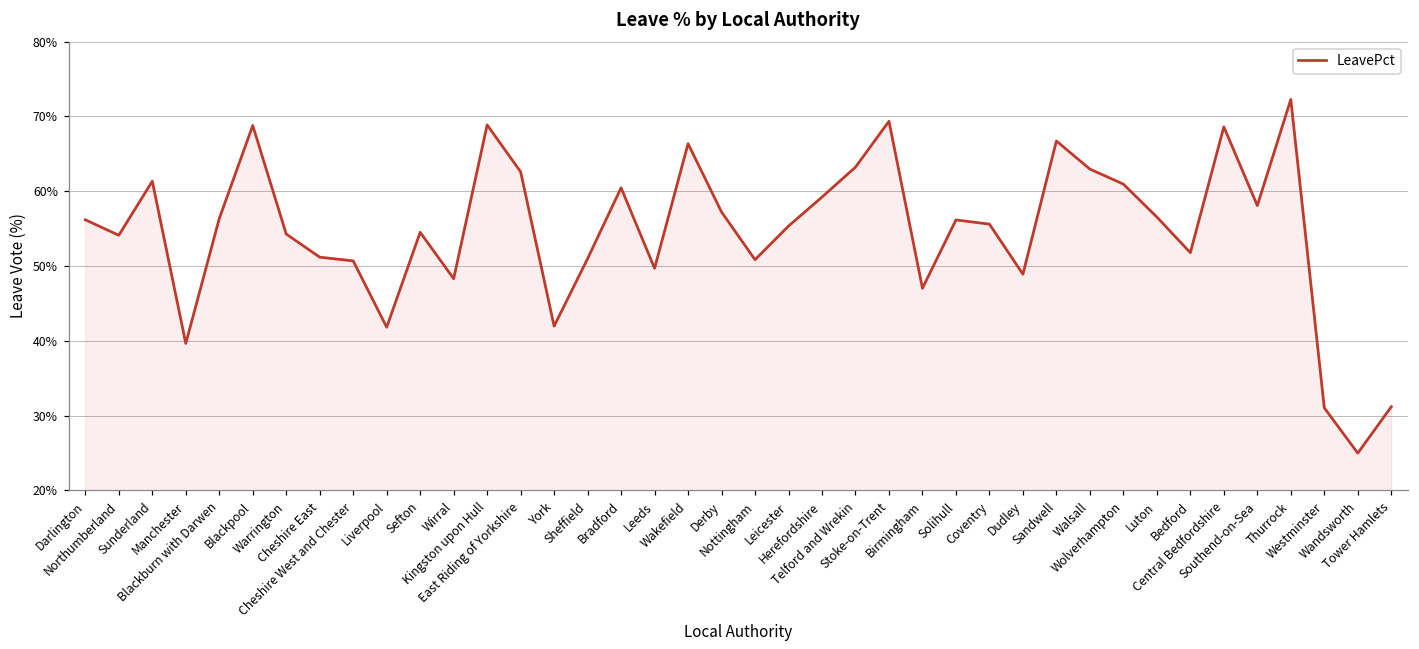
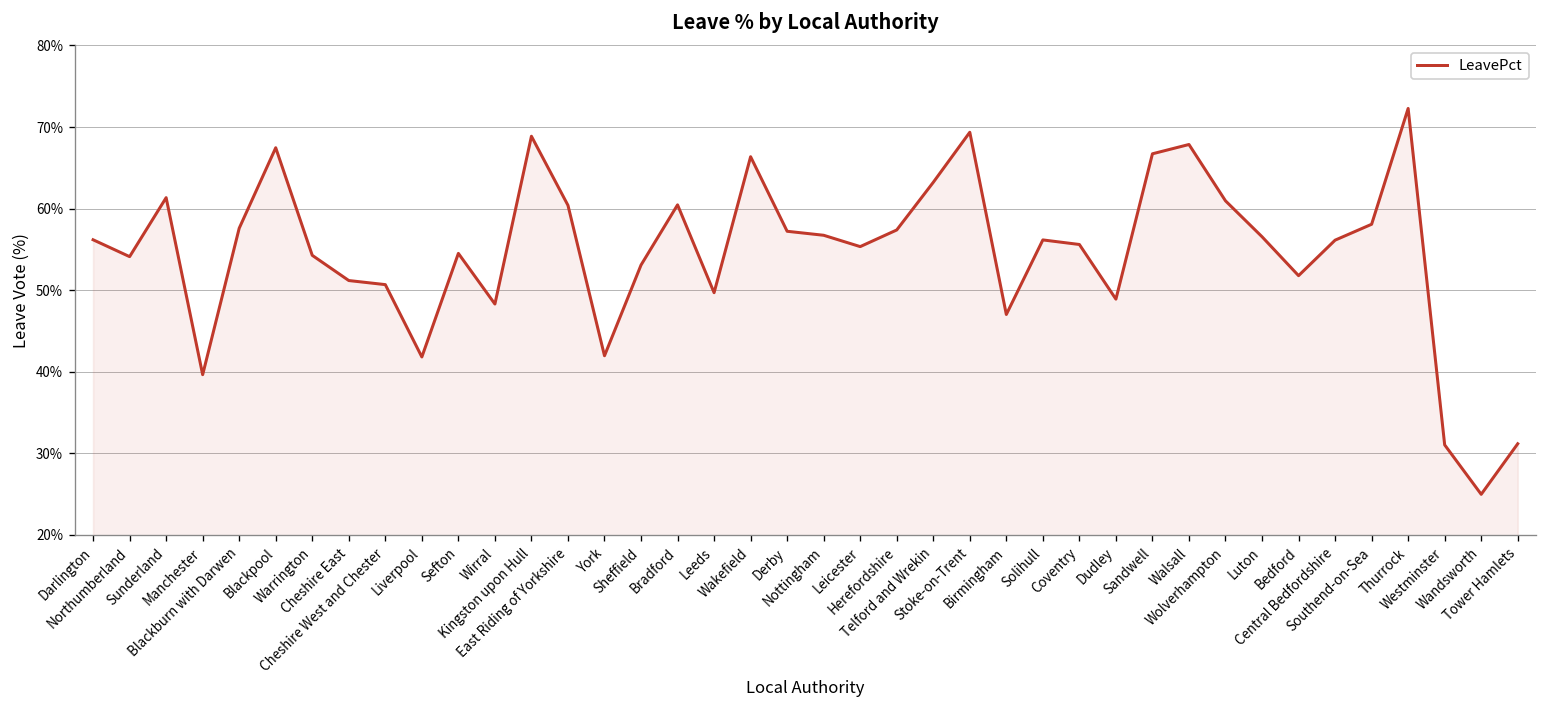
  {
    "Darlington": "56%",
    "Northumberland": "54%",
    "Sunderland": "61%",
    "Manchester": "40%",
-   "Blackburn with Darwen": "56%",
-   "Blackpool": "69%",
+   "Blackburn with Darwen": "58%",
+   "Blackpool": "67%",
    "Warrington": "54%",
    "Cheshire East": "51%",
    "Cheshire West and Chester": "51%",
    "Liverpool": "42%",
    "Sefton": "55%",
    "Wirral": "48%",
    "Kingston upon Hull": "69%",
-   "East Riding of Yorkshire": "63%",
+   "East Riding of Yorkshire": "60%",
    "York": "42%",
-   "Sheffield": "51%",
+   "Sheffield": "53%",
    "Bradford": "60%",
    "Leeds": "50%",
    "Wakefield": "66%",
    "Derby": "57%",
-   "Nottingham": "51%",
+   "Nottingham": "57%",
    "Leicester": "55%",
-   "Herefordshire": "59%",
+   "Herefordshire": "57%",
    "Telford and Wrekin": "63%",
    "Stoke-on-Trent": "69%",
    "Birmingham": "47%",
    "Solihull": "56%",
    "Coventry": "56%",
    "Dudley": "49%",
    "Sandwell": "67%",
-   "Walsall": "63%",
+   "Walsall": "68%",
    "Wolverhampton": "61%",
    "Luton": "57%",
    "Bedford": "52%",
-   "Central Bedfordshire": "69%",
+   "Central Bedfordshire": "56%",
    "Southend-on-Sea": "58%",
    "Thurrock": "72%",
    "Westminster": "31%",
    "Wandsworth": "25%",
    "Tower Hamlets": "31%"
  }
